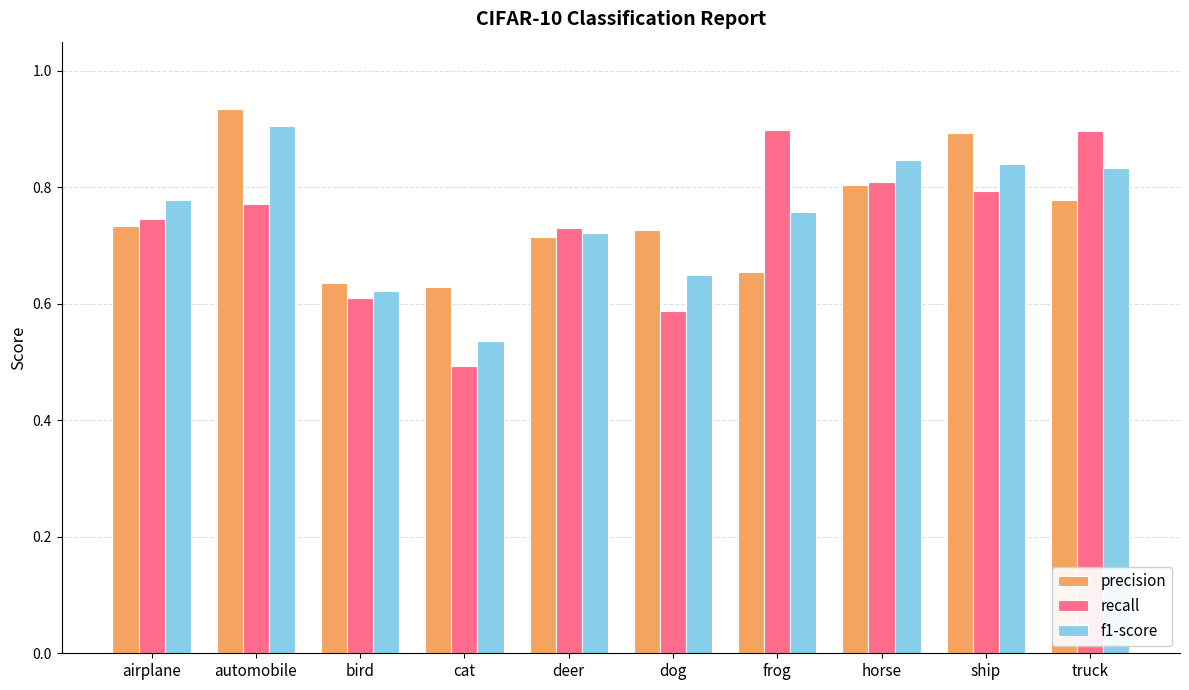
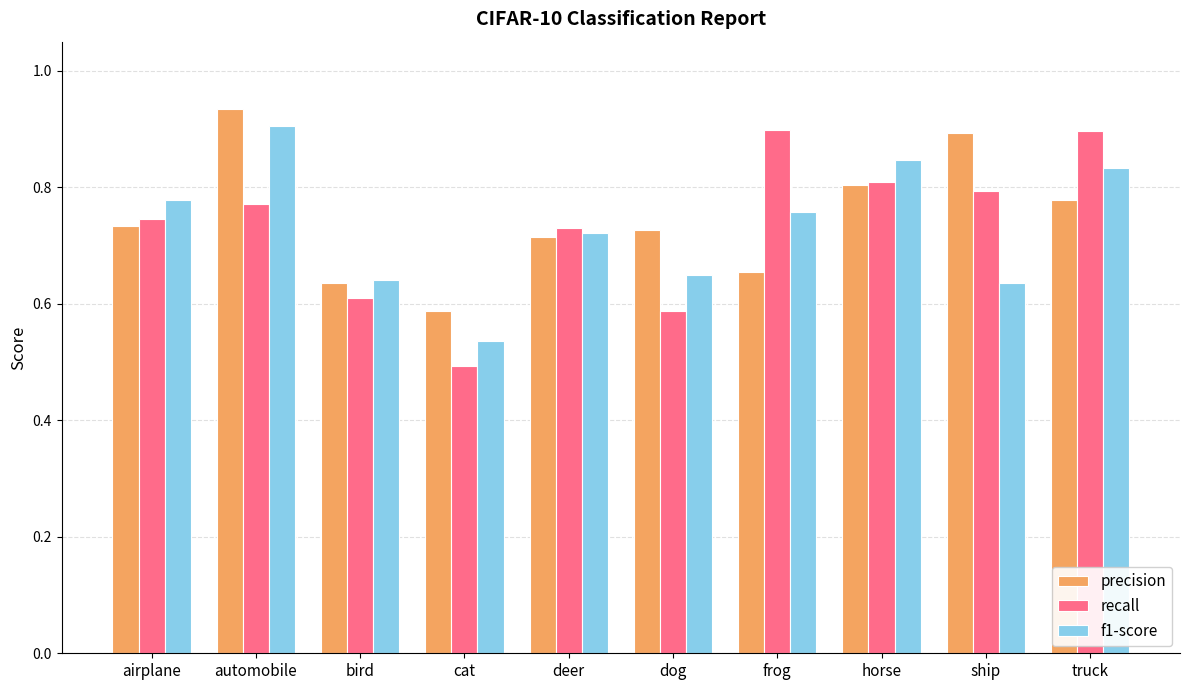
  {
    "precision": {
      "airplane": 0.73,
      "automobile": 0.93,
      "bird": 0.64,
-     "cat": 0.63,
+     "cat": 0.59,
      "deer": 0.71,
      "dog": 0.73,
      "frog": 0.65,
      "horse": 0.80,
      "ship": 0.89,
      "truck": 0.78
    },
    "recall": {
      "airplane": 0.75,
      "automobile": 0.77,
      "bird": 0.61,
      "cat": 0.49,
      "deer": 0.73,
      "dog": 0.59,
      "frog": 0.90,
      "horse": 0.81,
      "ship": 0.79,
      "truck": 0.90
    },
    "f1-score": {
      "airplane": 0.78,
      "automobile": 0.91,
-     "bird": 0.62,
+     "bird": 0.64,
      "cat": 0.54,
      "deer": 0.72,
      "dog": 0.65,
      "frog": 0.76,
      "horse": 0.85,
-     "ship": 0.84,
+     "ship": 0.64,
      "truck": 0.83
    }
  }
